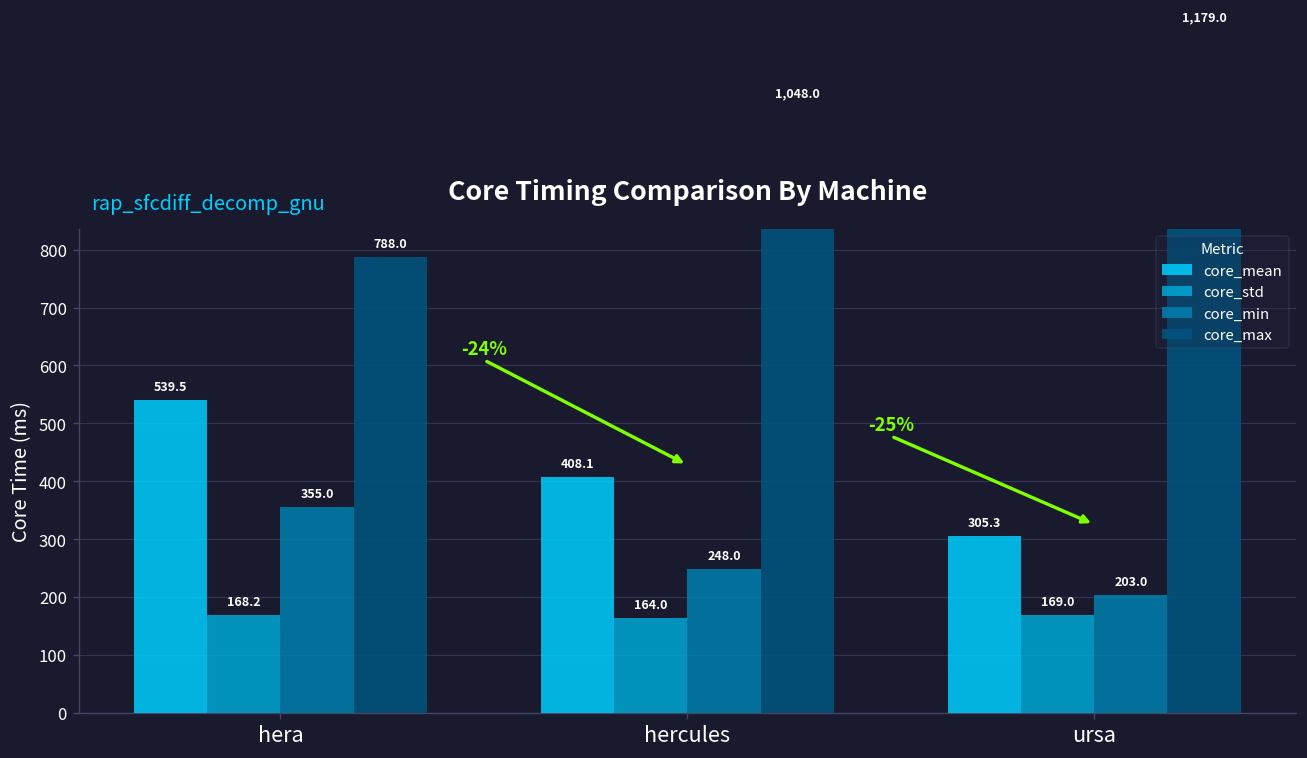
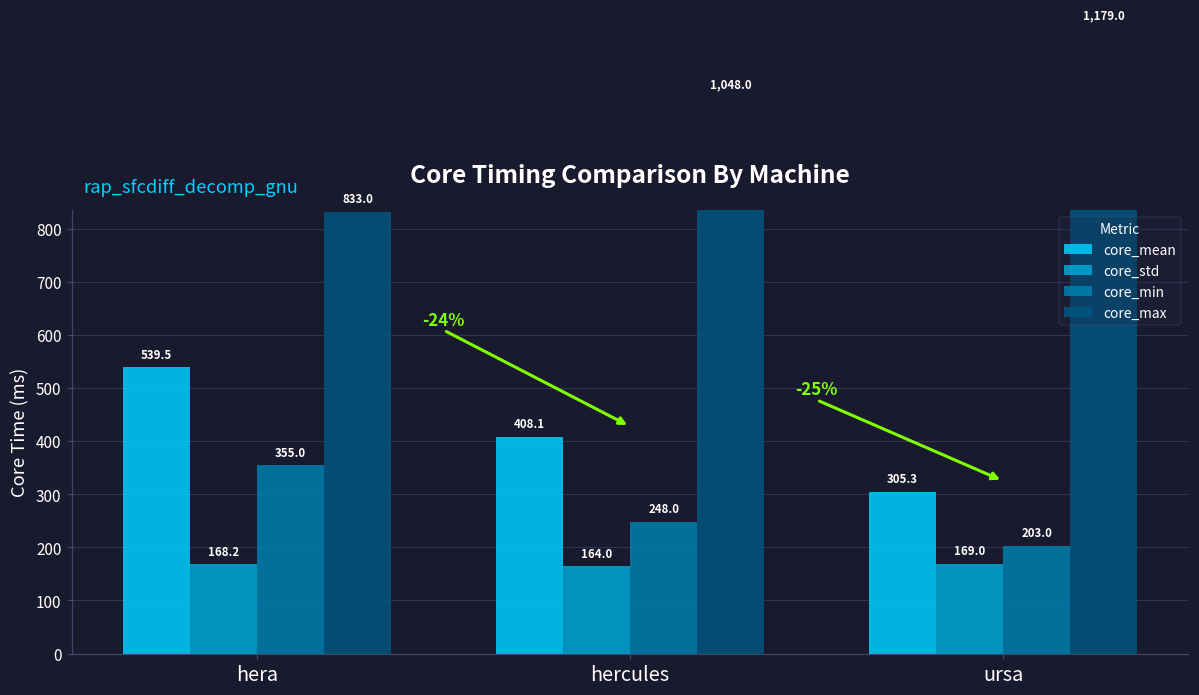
  {
    "core_max": {
-     "hera": 788.0
+     "hera": 833.0
    }
  }
